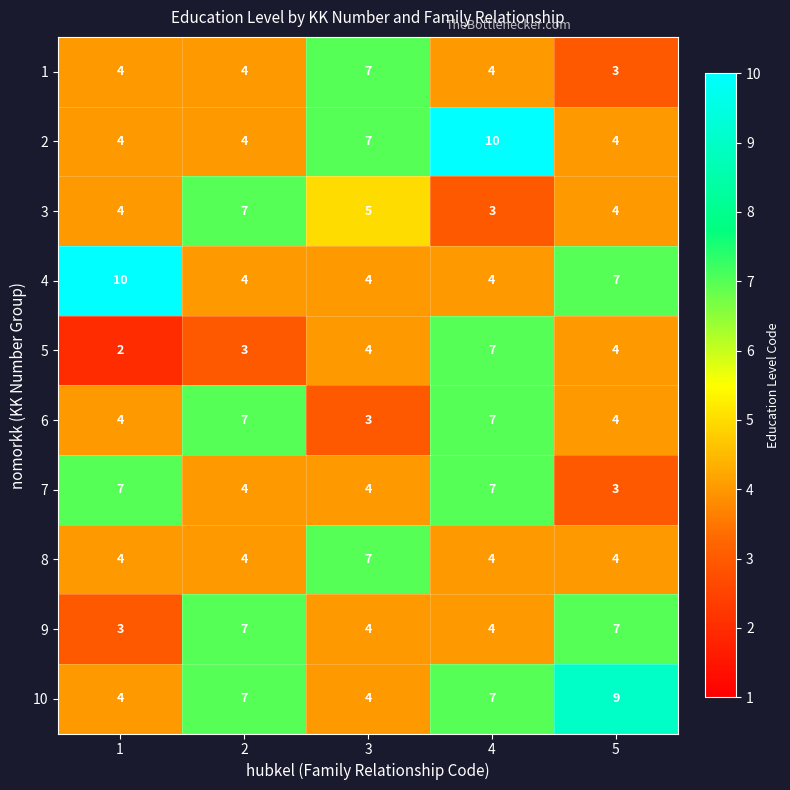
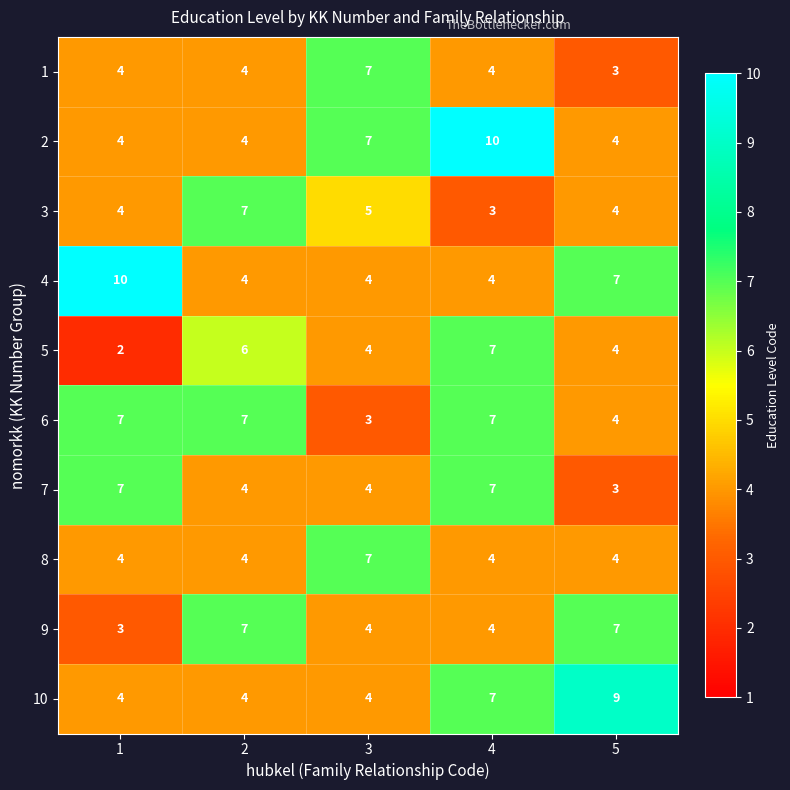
  {
    "1": {
      "1": 4,
      "2": 4,
      "3": 7,
      "4": 4,
      "5": 3
    },
    "2": {
      "1": 4,
      "2": 4,
      "3": 7,
      "4": 10,
      "5": 4
    },
    "3": {
      "1": 4,
      "2": 7,
      "3": 5,
      "4": 3,
      "5": 4
    },
    "4": {
      "1": 10,
      "2": 4,
      "3": 4,
      "4": 4,
      "5": 7
    },
    "5": {
      "1": 2,
-     "2": 3,
+     "2": 6,
      "3": 4,
      "4": 7,
      "5": 4
    },
    "6": {
-     "1": 4,
+     "1": 7,
      "2": 7,
      "3": 3,
      "4": 7,
      "5": 4
    },
    "7": {
      "1": 7,
      "2": 4,
      "3": 4,
      "4": 7,
      "5": 3
    },
    "8": {
      "1": 4,
      "2": 4,
      "3": 7,
      "4": 4,
      "5": 4
    },
    "9": {
      "1": 3,
      "2": 7,
      "3": 4,
      "4": 4,
      "5": 7
    },
    "10": {
      "1": 4,
-     "2": 7,
+     "2": 4,
      "3": 4,
      "4": 7,
      "5": 9
    }
  }
